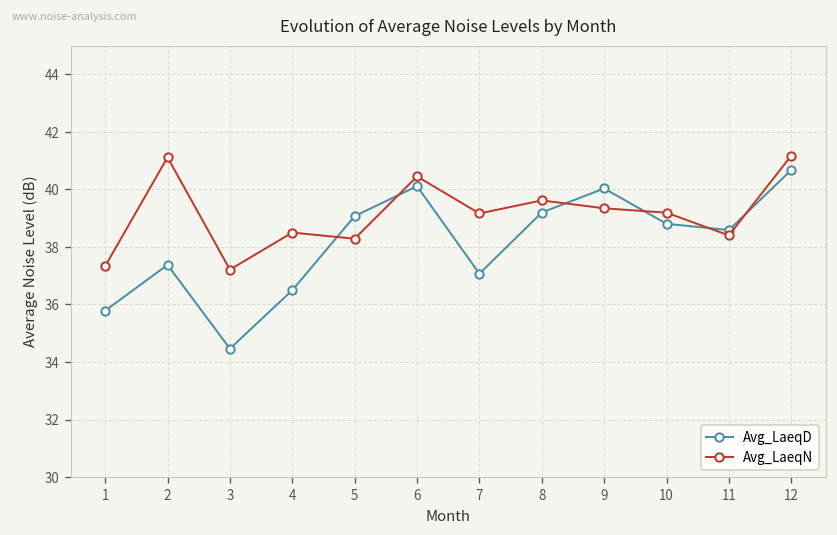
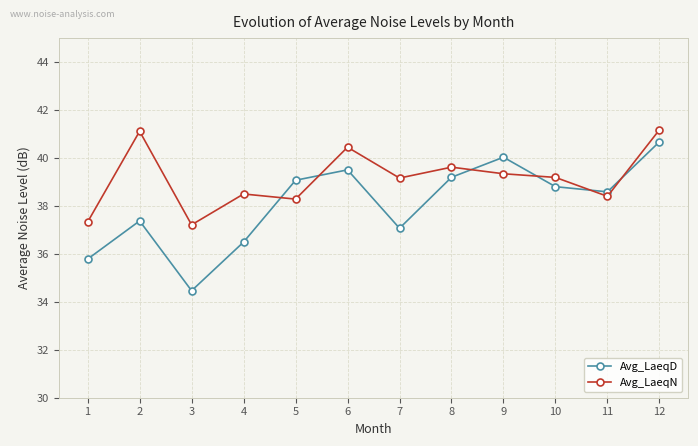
  {
    "Avg_LaeqD": {
      "1": 35.8,
      "2": 37.4,
      "3": 34.5,
      "4": 36.5,
      "5": 39.1,
-     "6": 40.1,
+     "6": 39.5,
      "7": 37.1,
      "8": 39.2,
      "9": 40.0,
      "10": 38.8,
      "11": 38.6,
      "12": 40.7
    },
    "Avg_LaeqN": {
      "1": 37.3,
      "2": 41.1,
      "3": 37.2,
      "4": 38.5,
      "5": 38.3,
      "6": 40.4,
      "7": 39.2,
      "8": 39.6,
      "9": 39.3,
      "10": 39.2,
      "11": 38.4,
      "12": 41.2
    }
  }
